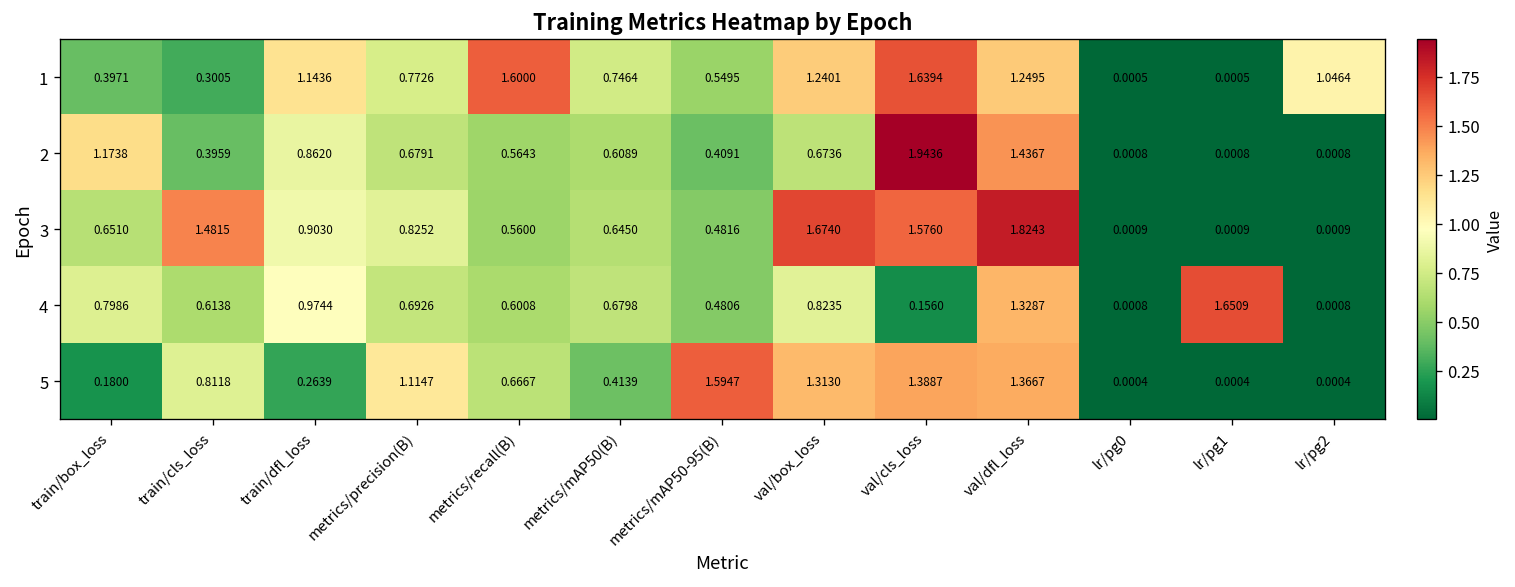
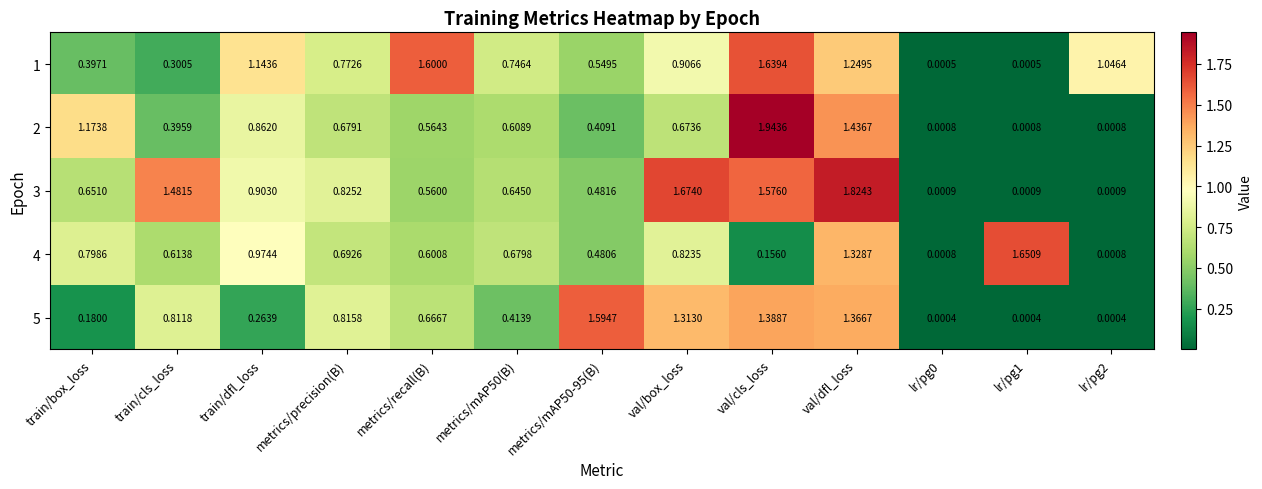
  {
    "1": {
      "train/box_loss": 0.3971,
      "train/cls_loss": 0.3005,
      "train/dfl_loss": 1.1436,
      "metrics/precision(B)": 0.7726,
      "metrics/recall(B)": 1.6000,
      "metrics/mAP50(B)": 0.7464,
      "metrics/mAP50-95(B)": 0.5495,
-     "val/box_loss": 1.2401,
+     "val/box_loss": 0.9066,
      "val/cls_loss": 1.6394,
      "val/dfl_loss": 1.2495,
      "lr/pg0": 0.0005,
      "lr/pg1": 0.0005,
      "lr/pg2": 1.0464
    },
    "2": {
      "train/box_loss": 1.1738,
      "train/cls_loss": 0.3959,
      "train/dfl_loss": 0.8620,
      "metrics/precision(B)": 0.6791,
      "metrics/recall(B)": 0.5643,
      "metrics/mAP50(B)": 0.6089,
      "metrics/mAP50-95(B)": 0.4091,
      "val/box_loss": 0.6736,
      "val/cls_loss": 1.9436,
      "val/dfl_loss": 1.4367,
      "lr/pg0": 0.0008,
      "lr/pg1": 0.0008,
      "lr/pg2": 0.0008
    },
    "3": {
      "train/box_loss": 0.6510,
      "train/cls_loss": 1.4815,
      "train/dfl_loss": 0.9030,
      "metrics/precision(B)": 0.8252,
      "metrics/recall(B)": 0.5600,
      "metrics/mAP50(B)": 0.6450,
      "metrics/mAP50-95(B)": 0.4816,
      "val/box_loss": 1.6740,
      "val/cls_loss": 1.5760,
      "val/dfl_loss": 1.8243,
      "lr/pg0": 0.0009,
      "lr/pg1": 0.0009,
      "lr/pg2": 0.0009
    },
    "4": {
      "train/box_loss": 0.7986,
      "train/cls_loss": 0.6138,
      "train/dfl_loss": 0.9744,
      "metrics/precision(B)": 0.6926,
      "metrics/recall(B)": 0.6008,
      "metrics/mAP50(B)": 0.6798,
      "metrics/mAP50-95(B)": 0.4806,
      "val/box_loss": 0.8235,
      "val/cls_loss": 0.1560,
      "val/dfl_loss": 1.3287,
      "lr/pg0": 0.0008,
      "lr/pg1": 1.6509,
      "lr/pg2": 0.0008
    },
    "5": {
      "train/box_loss": 0.1800,
      "train/cls_loss": 0.8118,
      "train/dfl_loss": 0.2639,
-     "metrics/precision(B)": 1.1147,
+     "metrics/precision(B)": 0.8158,
      "metrics/recall(B)": 0.6667,
      "metrics/mAP50(B)": 0.4139,
      "metrics/mAP50-95(B)": 1.5947,
      "val/box_loss": 1.3130,
      "val/cls_loss": 1.3887,
      "val/dfl_loss": 1.3667,
      "lr/pg0": 0.0004,
      "lr/pg1": 0.0004,
      "lr/pg2": 0.0004
    }
  }
